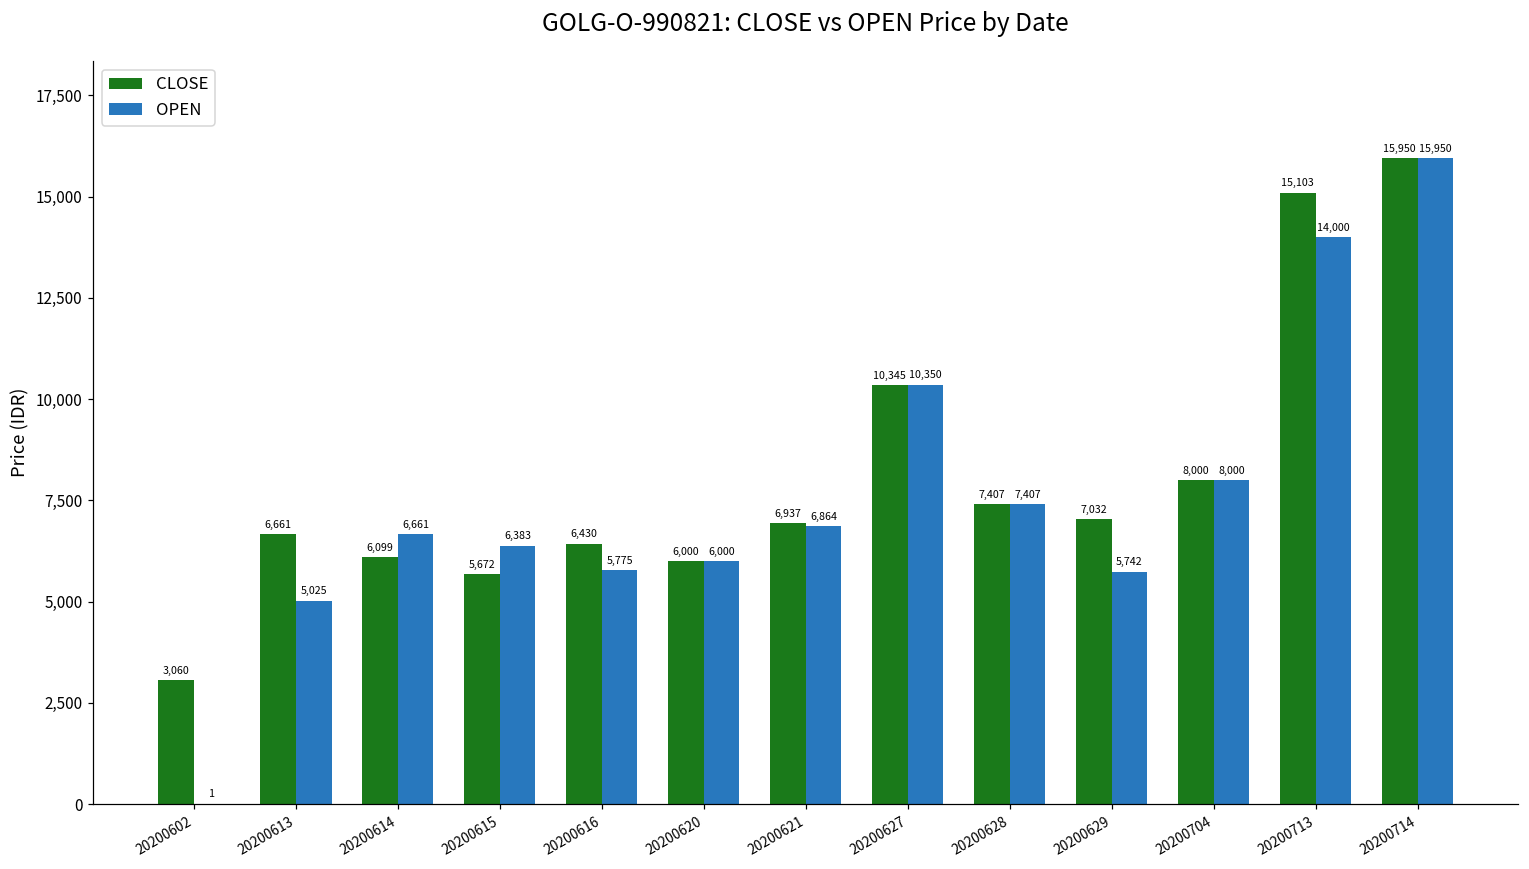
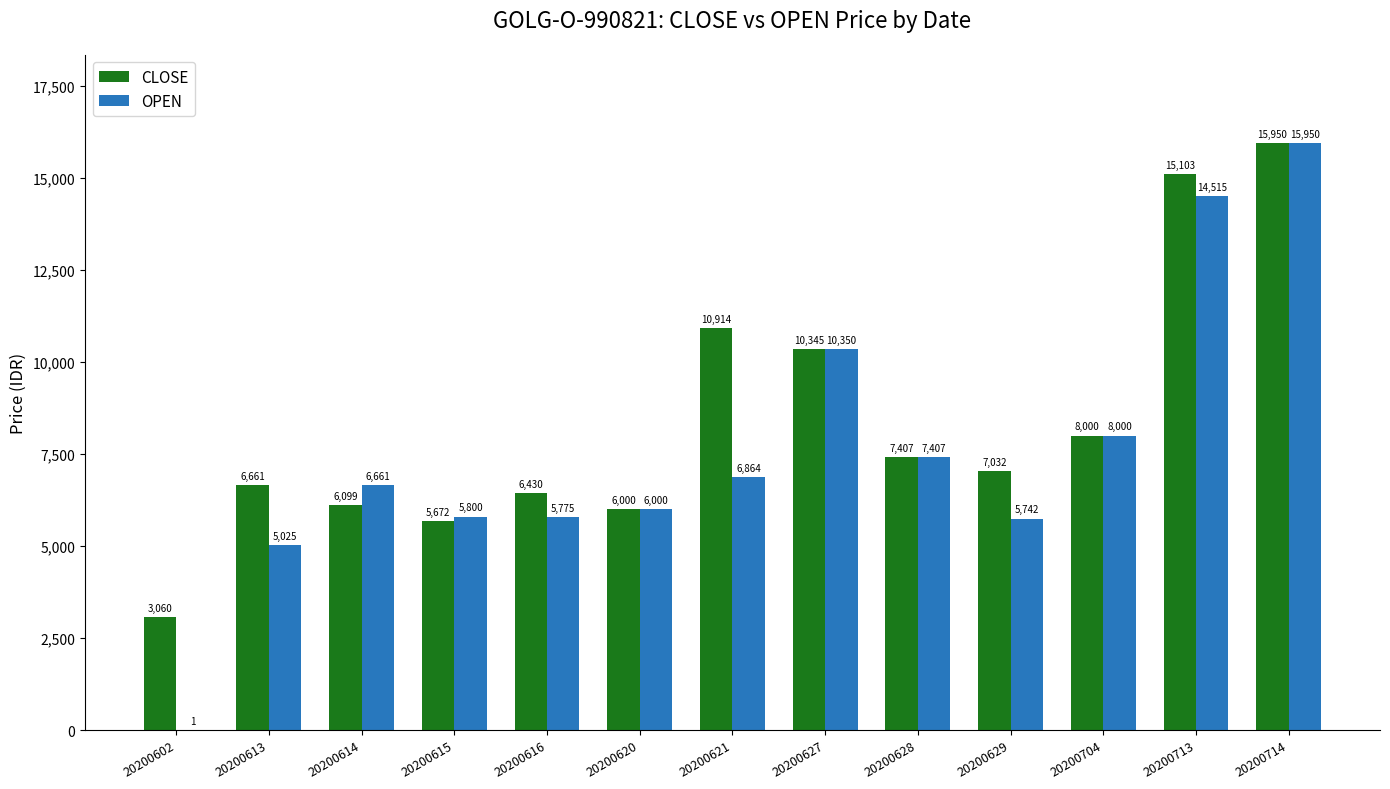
  {
    "CLOSE": {
      "20200602": "3,060",
      "20200613": "6,661",
      "20200614": "6,099",
      "20200615": "5,672",
      "20200616": "6,430",
      "20200620": "6,000",
-     "20200621": "6,937",
+     "20200621": "10,914",
      "20200627": "10,345",
      "20200628": "7,407",
      "20200629": "7,032",
      "20200704": "8,000",
      "20200713": "15,103",
      "20200714": "15,950"
    },
    "OPEN": {
      "20200602": "1",
      "20200613": "5,025",
      "20200614": "6,661",
-     "20200615": "6,383",
+     "20200615": "5,800",
      "20200616": "5,775",
      "20200620": "6,000",
      "20200621": "6,864",
      "20200627": "10,350",
      "20200628": "7,407",
      "20200629": "5,742",
      "20200704": "8,000",
-     "20200713": "14,000",
+     "20200713": "14,515",
      "20200714": "15,950"
    }
  }
